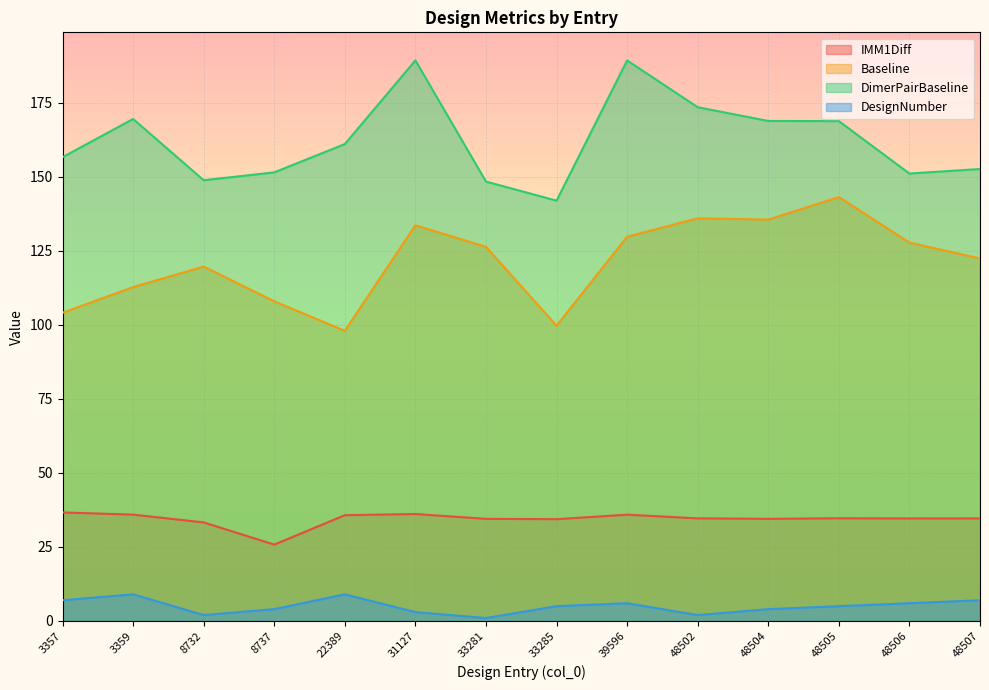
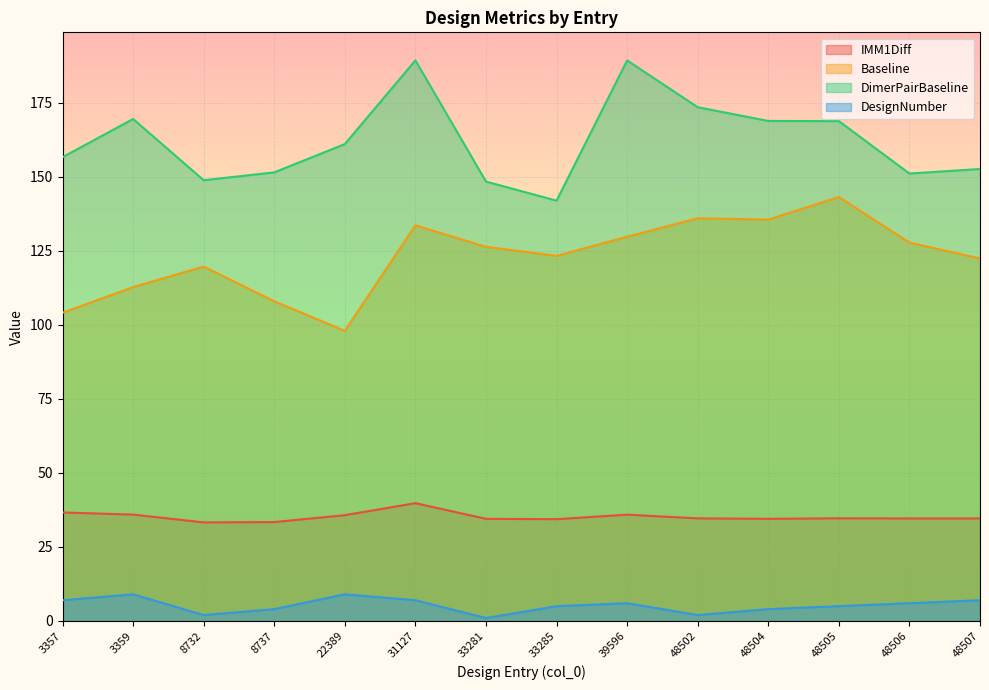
  {
    "IMM1Diff": {
      "3357": 37,
      "3359": 36,
      "8732": 33,
-     "8737": 26,
+     "8737": 33,
      "22389": 36,
-     "31127": 36,
+     "31127": 40,
      "33281": 34,
      "33285": 34,
      "39596": 36,
      "48502": 35,
      "48504": 34,
      "48505": 35,
      "48506": 35,
      "48507": 35
    },
    "Baseline": {
      "3357": 104,
      "3359": 113,
      "8732": 120,
      "8737": 108,
      "22389": 98,
      "31127": 134,
      "33281": 126,
-     "33285": 100,
+     "33285": 123,
      "39596": 130,
      "48502": 136,
      "48504": 136,
      "48505": 143,
      "48506": 128,
      "48507": 122
    },
    "DimerPairBaseline": {
      "3357": 157,
      "3359": 169,
      "8732": 149,
      "8737": 151,
      "22389": 161,
      "31127": 189,
      "33281": 148,
      "33285": 142,
      "39596": 189,
      "48502": 173,
      "48504": 169,
      "48505": 169,
      "48506": 151,
      "48507": 153
    },
    "DesignNumber": {
      "3357": 7,
      "3359": 9,
      "8732": 2,
      "8737": 4,
      "22389": 9,
-     "31127": 3,
+     "31127": 7,
      "33281": 1,
      "33285": 5,
      "39596": 6,
      "48502": 2,
      "48504": 4,
      "48505": 5,
      "48506": 6,
      "48507": 7
    }
  }
